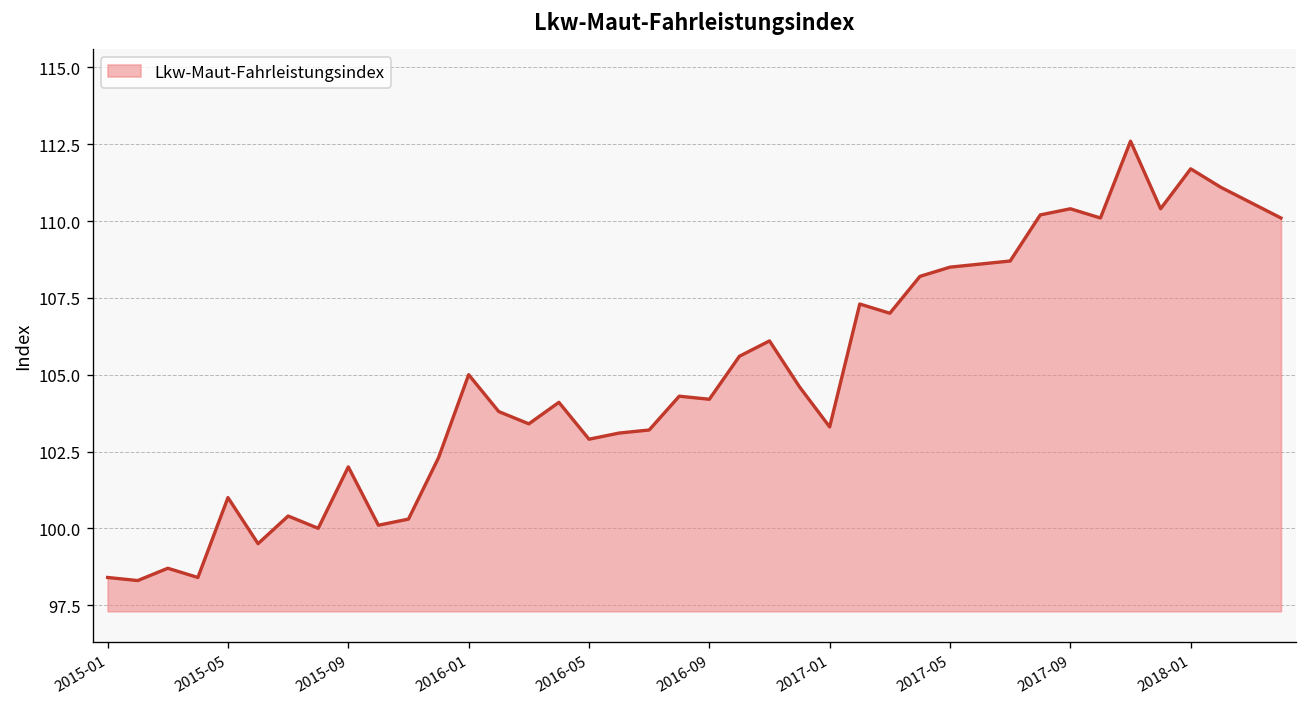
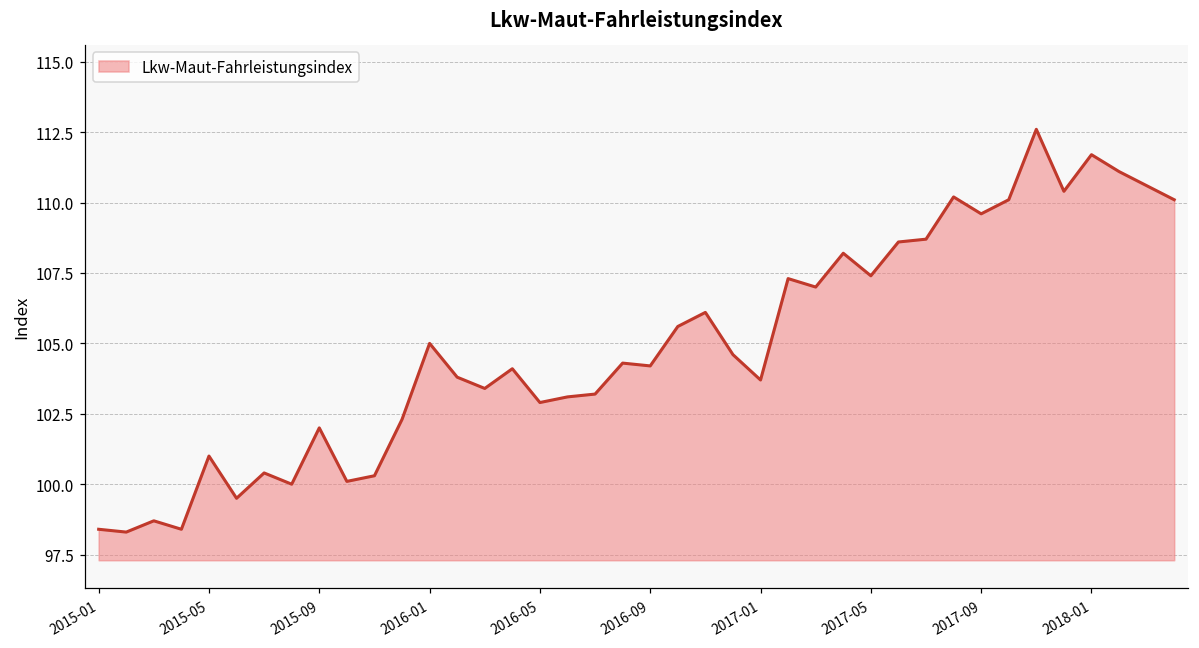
  {
    "2015-01": 98.4,
    "2015-05": 101.0,
    "2015-09": 102.0,
    "2016-01": 105.0,
    "2016-05": 102.9,
    "2016-09": 104.2,
-   "2017-01": 103.3,
-   "2017-05": 108.5,
-   "2017-09": 110.4,
+   "2017-01": 103.7,
+   "2017-05": 107.4,
+   "2017-09": 109.6,
    "2018-01": 111.7
  }
